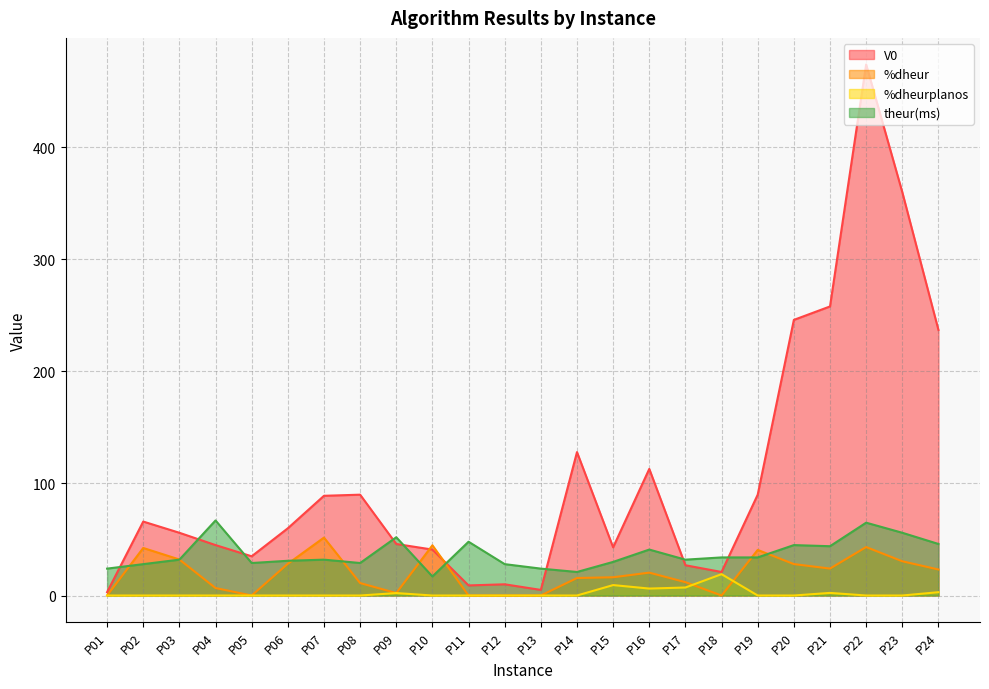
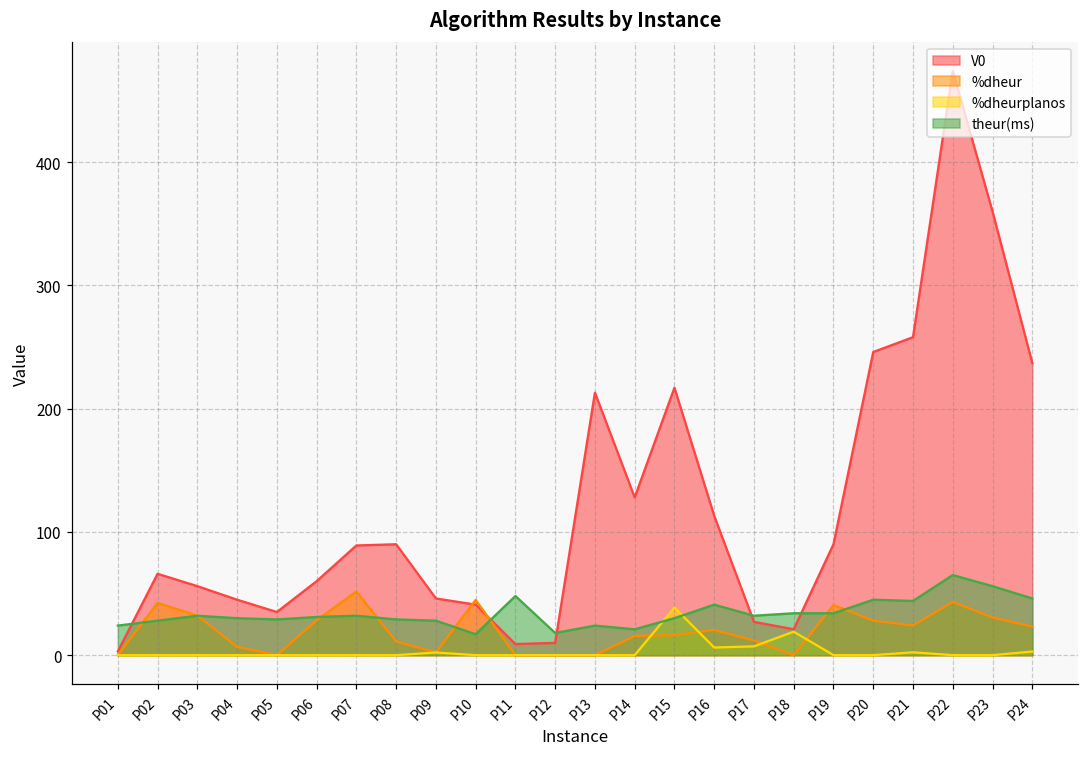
  {
    "V0": {
      "P01": 3,
      "P02": 66,
      "P03": 56,
      "P04": 45,
      "P05": 35,
      "P06": 60,
      "P07": 89,
      "P08": 90,
      "P09": 46,
      "P10": 41,
      "P11": 9,
      "P12": 10,
-     "P13": 5,
+     "P13": 213,
      "P14": 128,
-     "P15": 43,
+     "P15": 217,
      "P16": 113,
      "P17": 27,
      "P19": 90,
      "P20": 246,
      "P21": 258,
      "P23": 360,
      "P24": 237
    },
    "%dheur": {
      "P02": 42,
      "P04": 7,
      "P06": 28,
      "P07": 52,
      "P08": 11,
      "P10": 45,
      "P14": 16,
      "P15": 16,
      "P16": 20,
      "P17": 12,
      "P18": 0,
      "P19": 41,
      "P20": 28,
      "P21": 24,
      "P22": 43,
      "P23": 31,
      "P24": 23
    },
    "%dheurplanos": {
      "P02": 0,
      "P03": 0,
      "P04": 0,
      "P06": 0,
      "P07": 0,
      "P08": 0,
      "P10": 0,
      "P14": 0,
-     "P15": 9,
+     "P15": 39,
      "P16": 6,
      "P17": 7,
      "P19": 0,
      "P20": 0,
      "P21": 2,
      "P22": 0,
      "P23": 0,
      "P24": 3
    },
    "theur(ms)": {
      "P01": 24,
      "P02": 28,
-     "P04": 67,
+     "P04": 30,
      "P05": 29,
      "P06": 31,
      "P07": 32,
      "P08": 29,
-     "P09": 52,
+     "P09": 28,
      "P10": 17,
      "P11": 48,
-     "P12": 28,
+     "P12": 18,
      "P13": 24,
      "P14": 21,
      "P15": 30,
      "P16": 41,
      "P17": 32,
      "P18": 34,
      "P19": 34,
      "P20": 45,
      "P21": 44,
      "P22": 65,
      "P23": 56,
      "P24": 46
    }
  }
